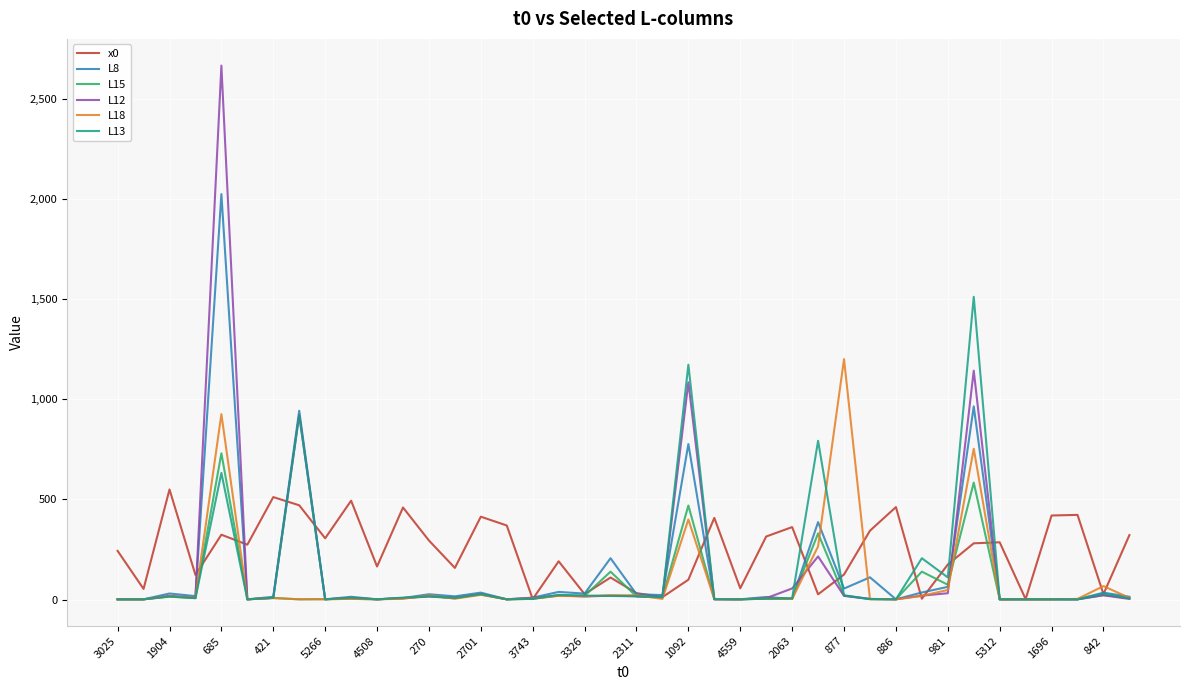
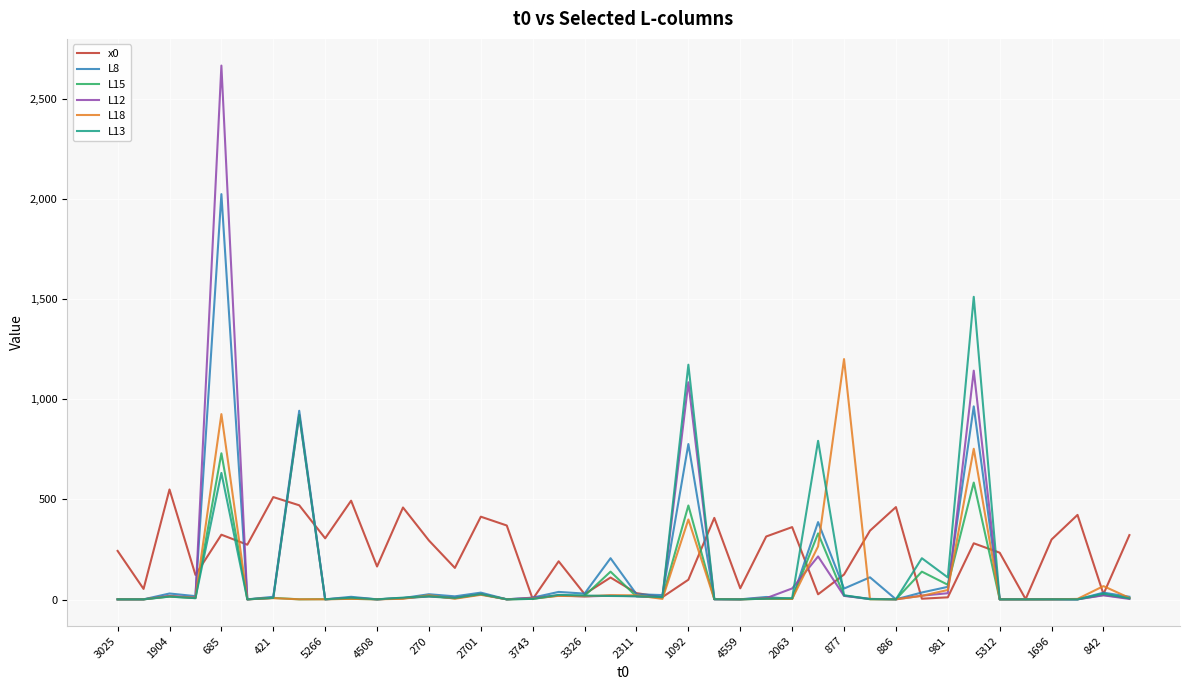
  {
    "x0": {
      "3025": "240",
      "1904": "550",
      "685": "320",
      "421": "510",
      "5266": "310",
      "4508": "170",
      "270": "300",
      "2701": "410",
      "1092": "100",
      "4559": "60",
      "2063": "360",
      "877": "130",
      "886": "460",
-     "981": "180",
-     "5312": "290",
-     "1696": "420"
+     "981": "10",
+     "5312": "230",
+     "1696": "300"
    },
    "L8": {
      "685": "2,030",
      "1092": "780",
      "877": "50"
    },
    "L12": {
      "685": "2,670",
      "1092": "1,090",
      "2063": "60",
      "981": "30"
    },
    "L18": {
      "685": "930",
      "1092": "400",
      "877": "1,200",
      "981": "50",
      "842": "70"
    }
  }
